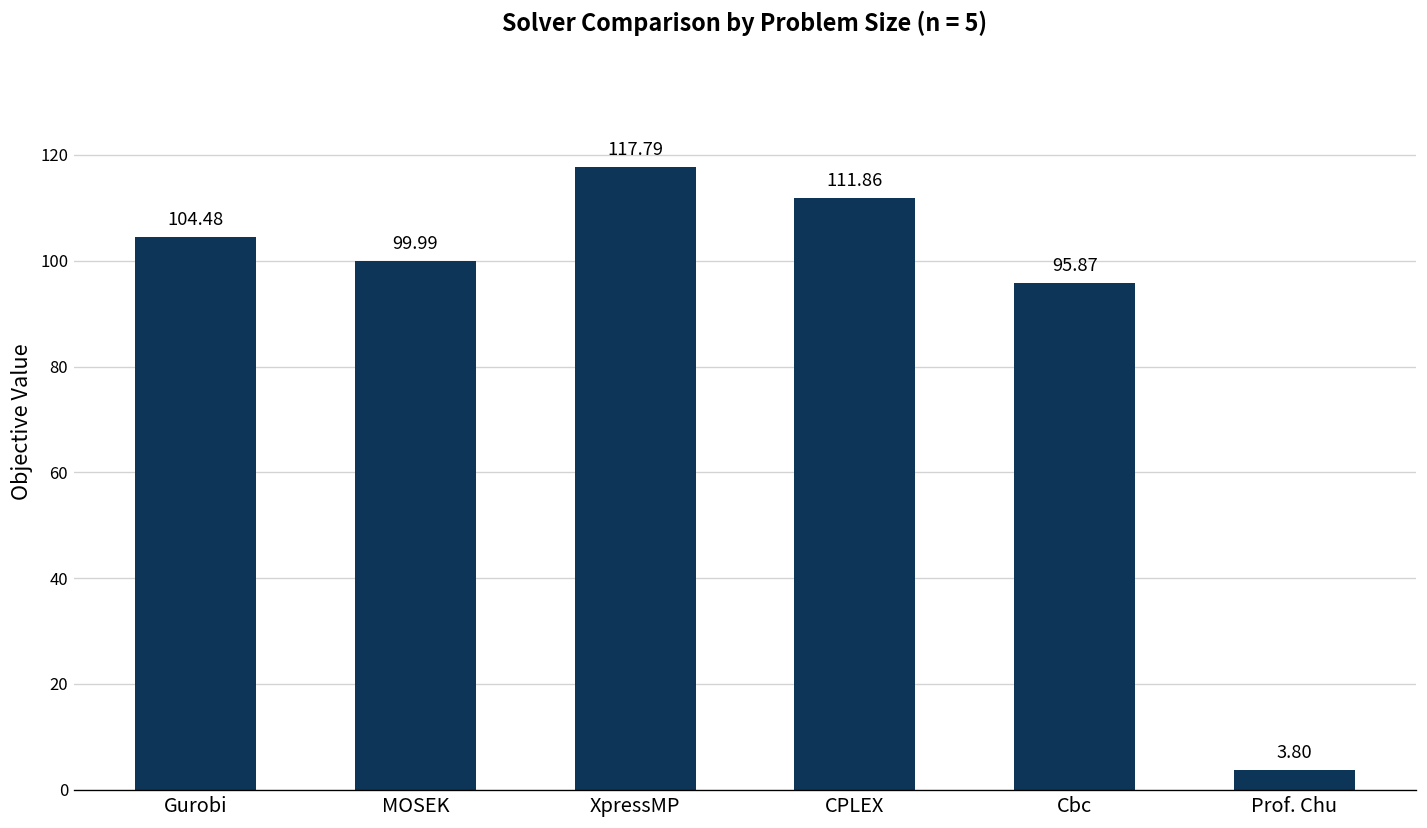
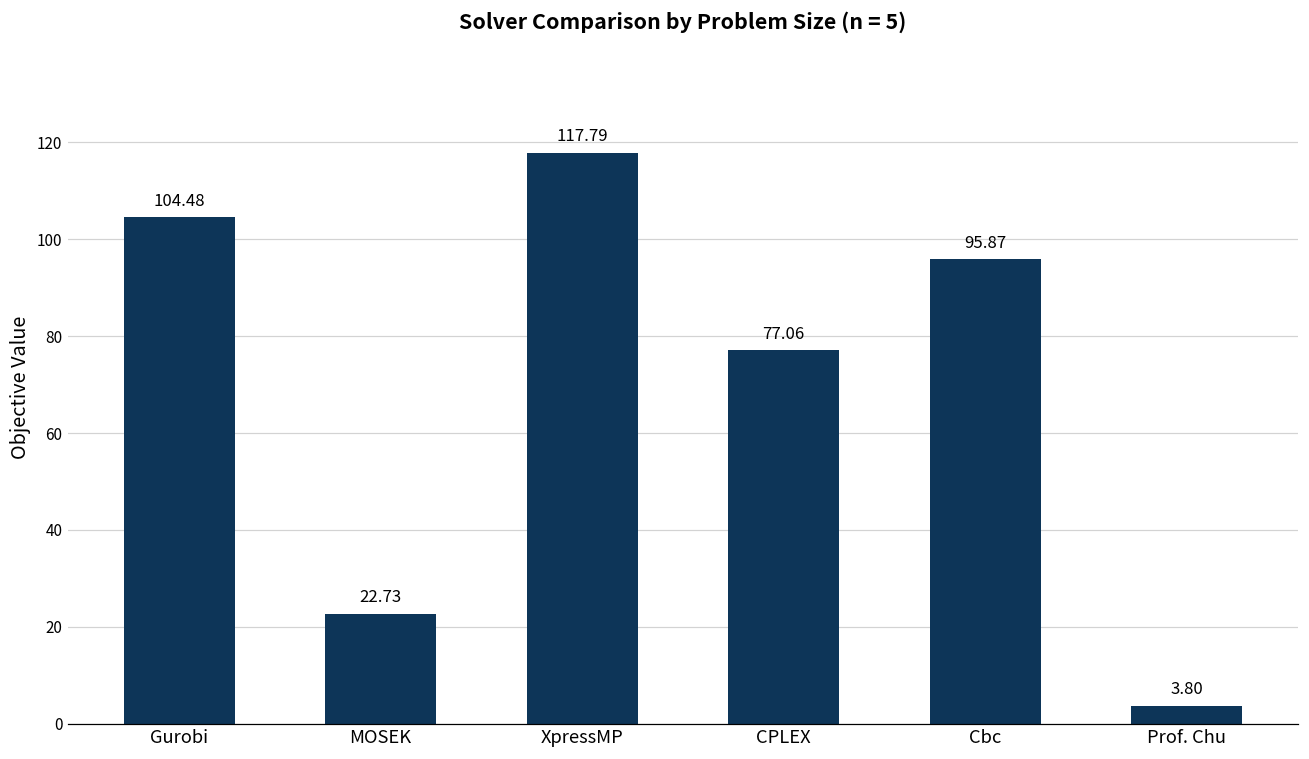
  {
    "Gurobi": 104.48,
-   "MOSEK": 99.99,
+   "MOSEK": 22.73,
    "XpressMP": 117.79,
-   "CPLEX": 111.86,
+   "CPLEX": 77.06,
    "Cbc": 95.87,
    "Prof. Chu": 3.80
  }
